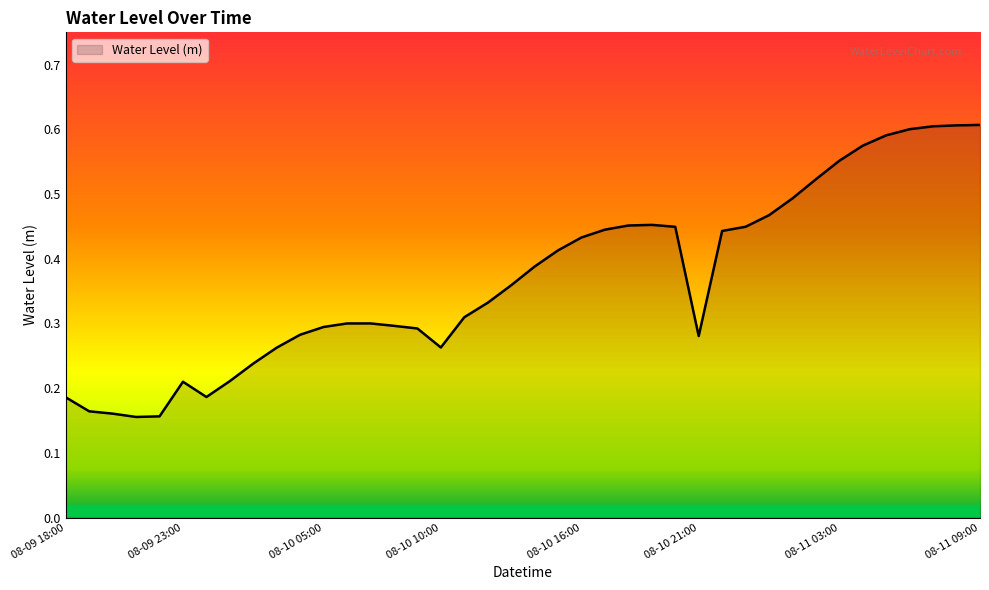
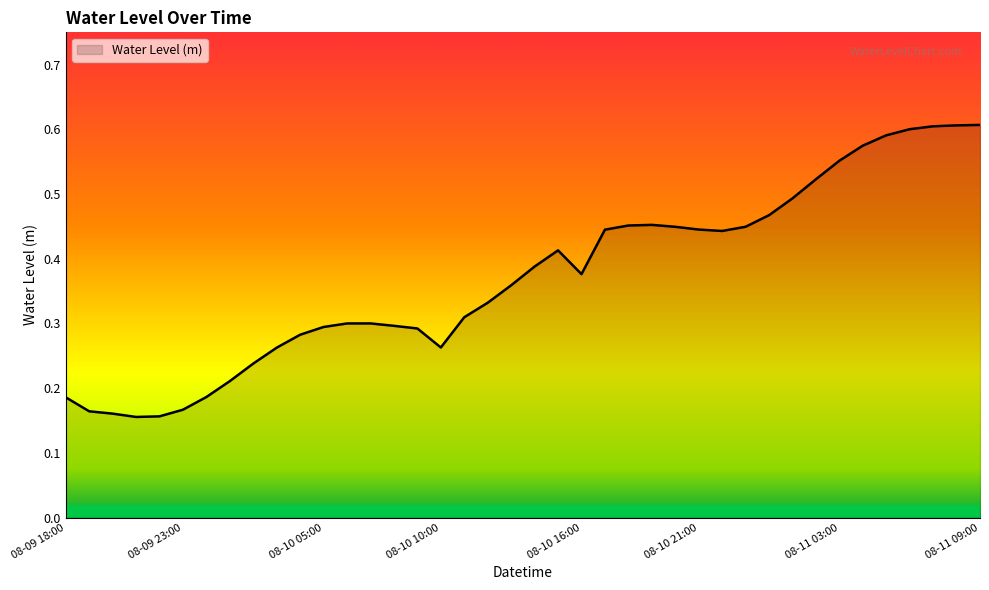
  {
    "08-09 18:00": 0.19,
-   "08-09 23:00": 0.21,
+   "08-09 23:00": 0.17,
    "08-10 05:00": 0.29,
    "08-10 10:00": 0.26,
-   "08-10 16:00": 0.43,
-   "08-10 21:00": 0.28,
+   "08-10 16:00": 0.38,
+   "08-10 21:00": 0.45,
    "08-11 03:00": 0.55,
    "08-11 09:00": 0.61
  }
